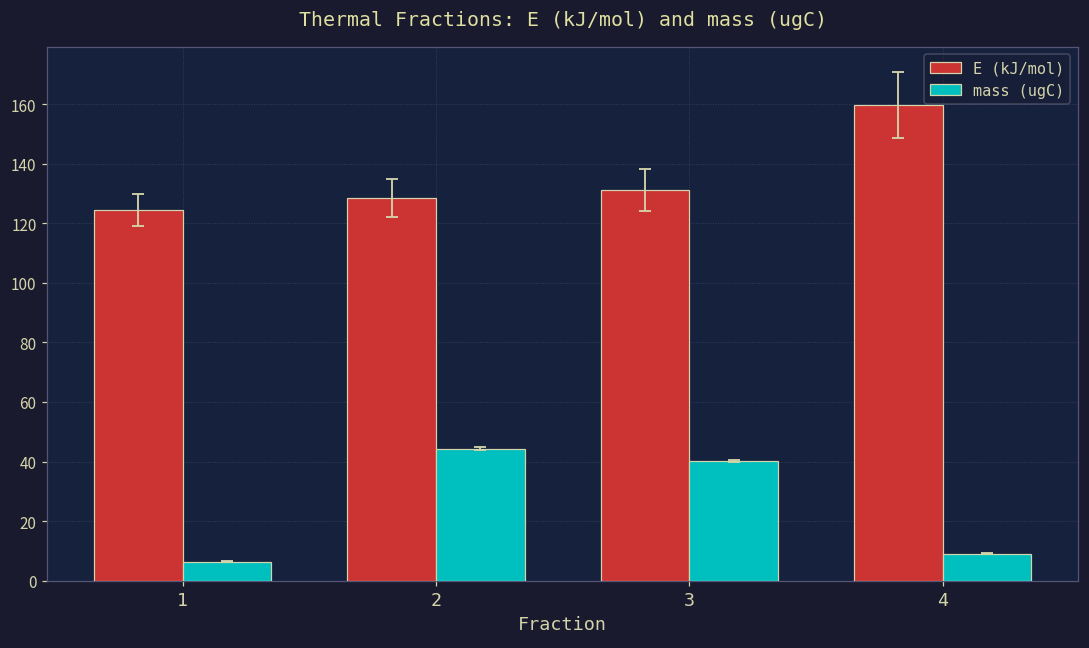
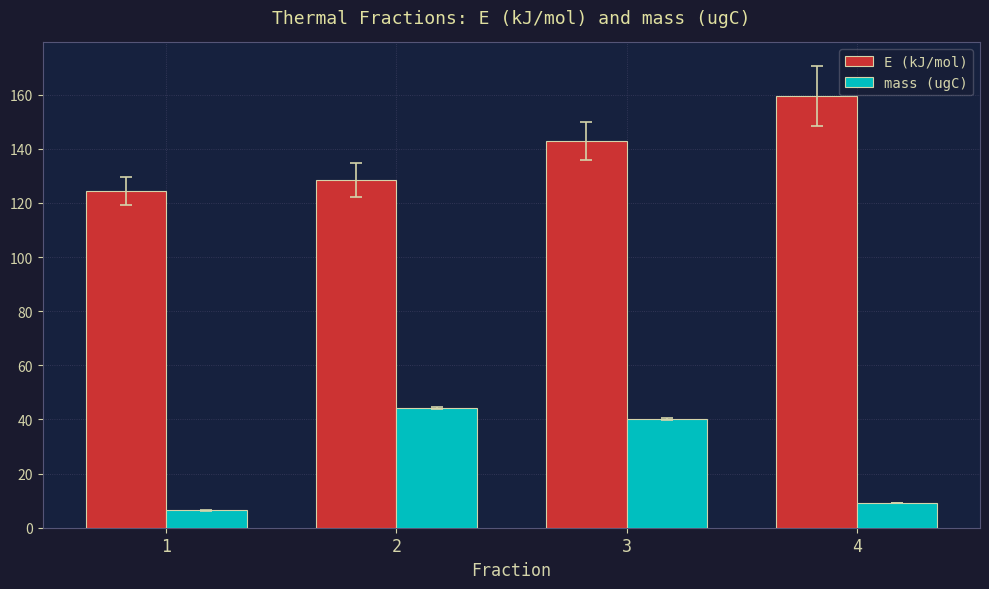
  {
    "E (kJ/mol)": {
      "1": 124,
      "2": 129,
-     "3": 131,
+     "3": 143,
      "4": 160
    },
    "mass (ugC)": {
      "1": 6,
      "2": 44,
      "3": 40,
      "4": 9
    }
  }
